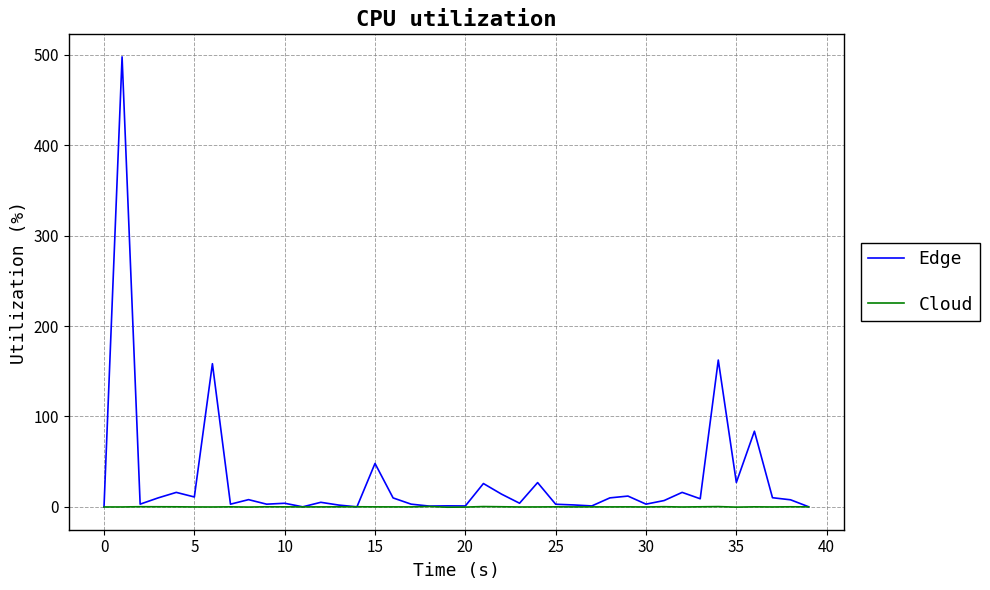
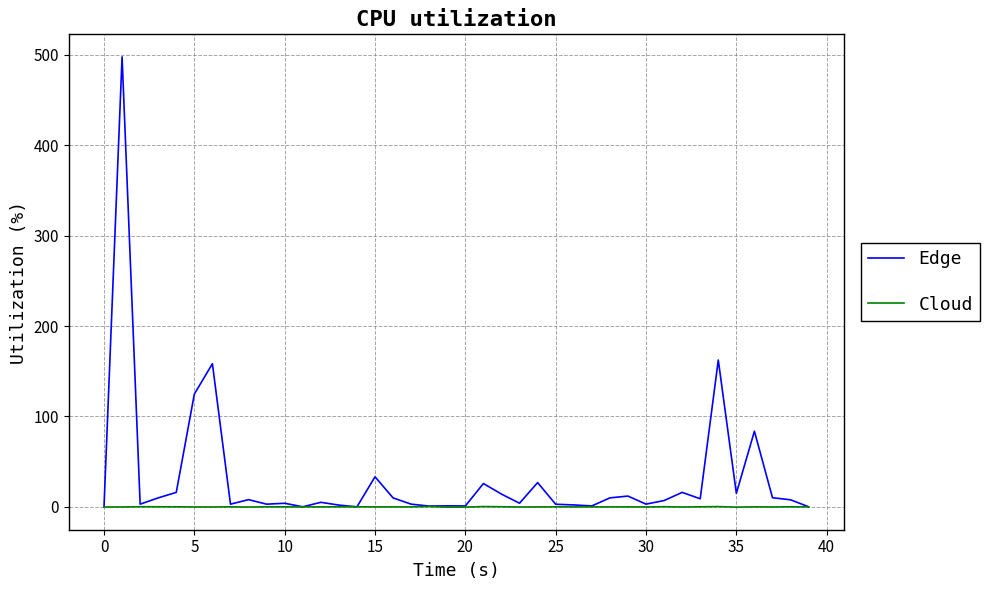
  {
    "Edge": {
-     "5": 10,
+     "5": 120,
      "10": 0,
-     "15": 50,
+     "15": 30,
      "30": 0,
-     "35": 30
+     "35": 10
    },
    "Cloud": {
      "5": 0,
      "10": 0,
      "15": 0,
      "30": 0,
      "35": 0
    }
  }
